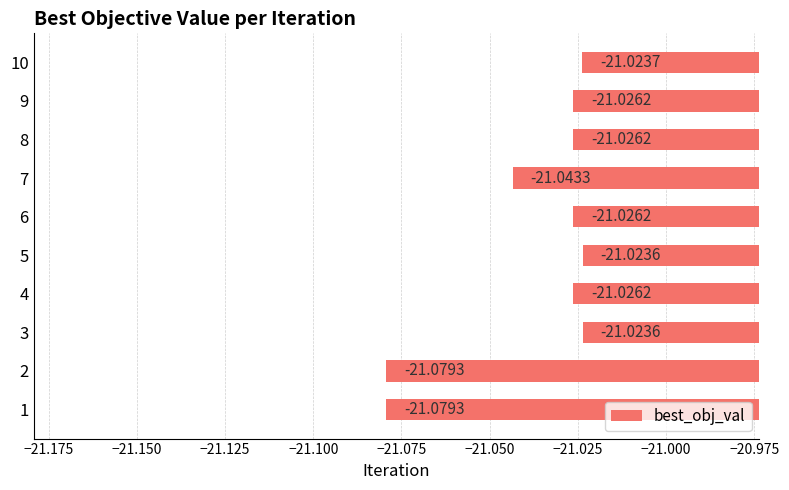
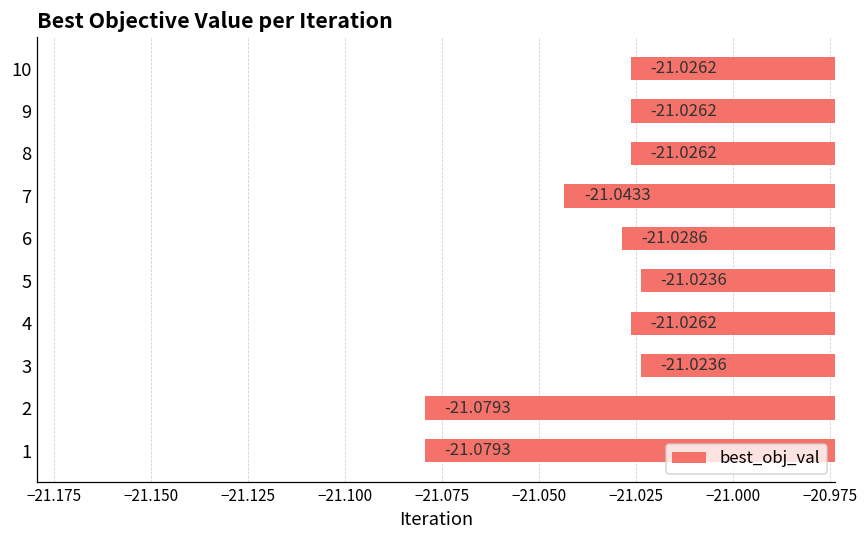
  {
-   "10": -21.0237,
+   "10": -21.0262,
    "9": -21.0262,
    "8": -21.0262,
    "7": -21.0433,
-   "6": -21.0262,
+   "6": -21.0286,
    "5": -21.0236,
    "4": -21.0262,
    "3": -21.0236,
    "2": -21.0793,
    "1": -21.0793
  }
